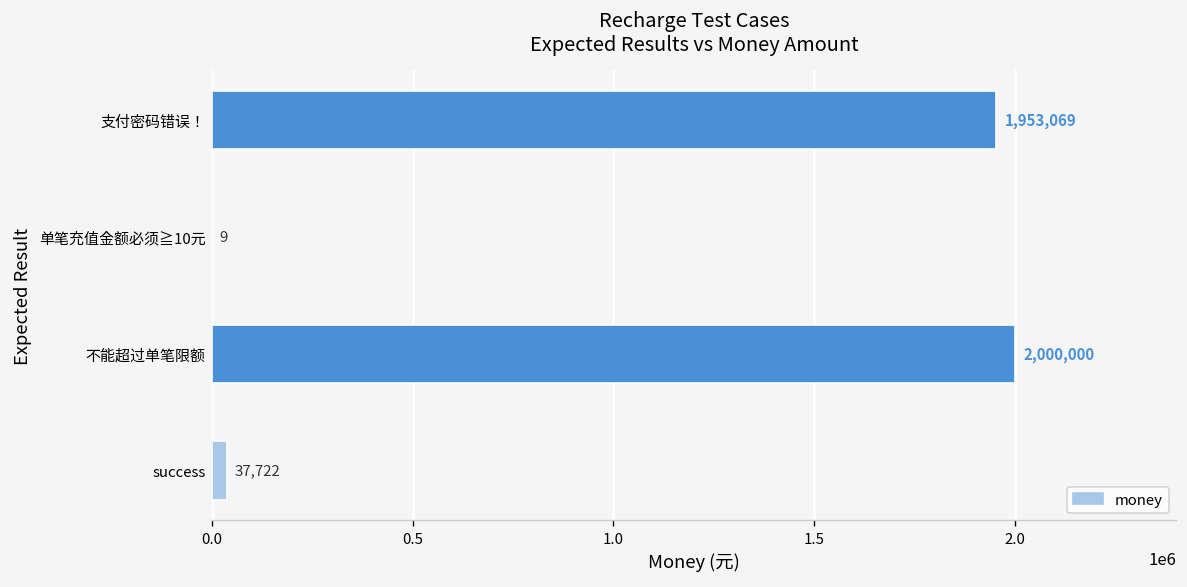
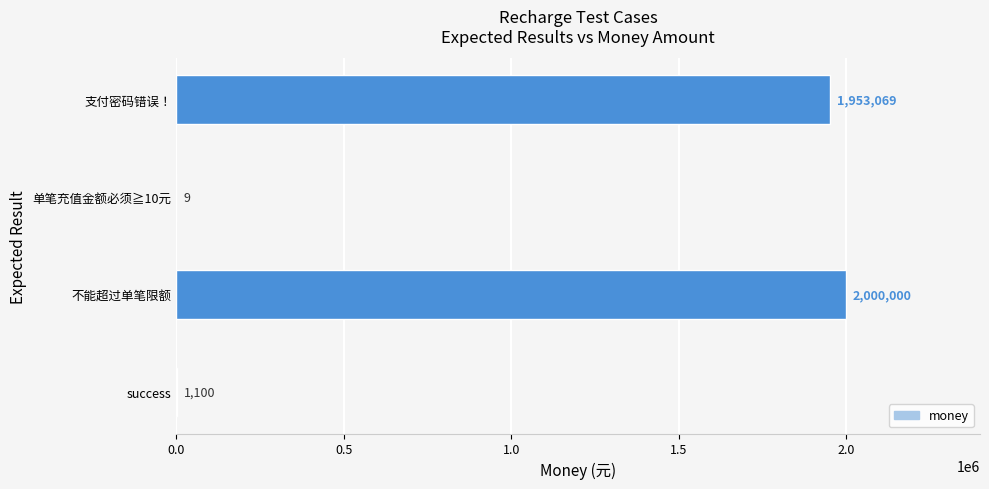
  {
    "支付密码错误！": "1,953,069",
    "单笔充值金额必须≧10元": "9",
    "不能超过单笔限额": "2,000,000",
-   "success": "37,722"
+   "success": "1,100"
  }
